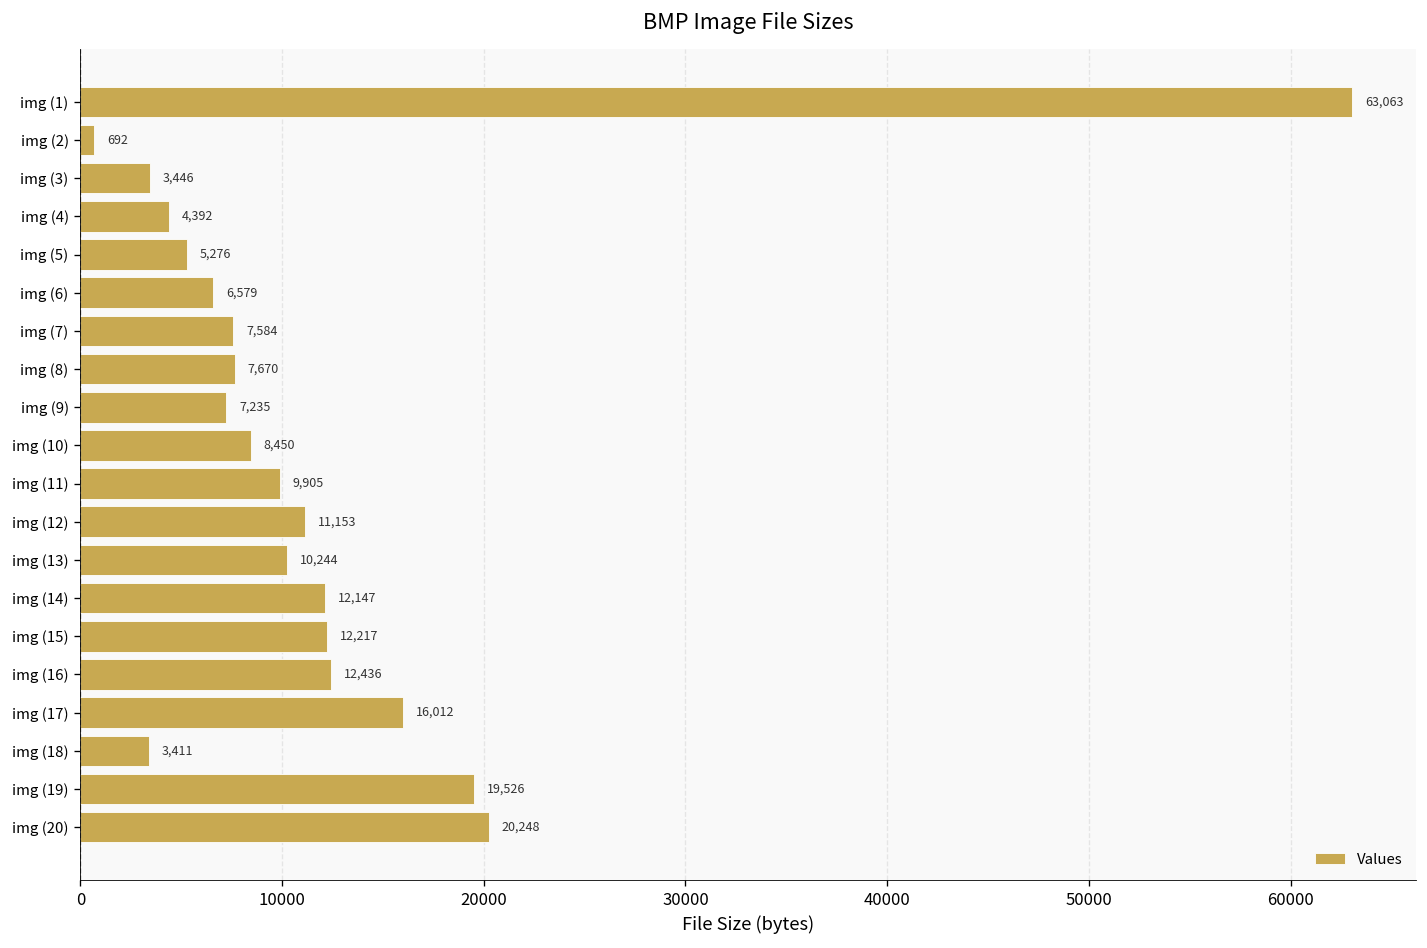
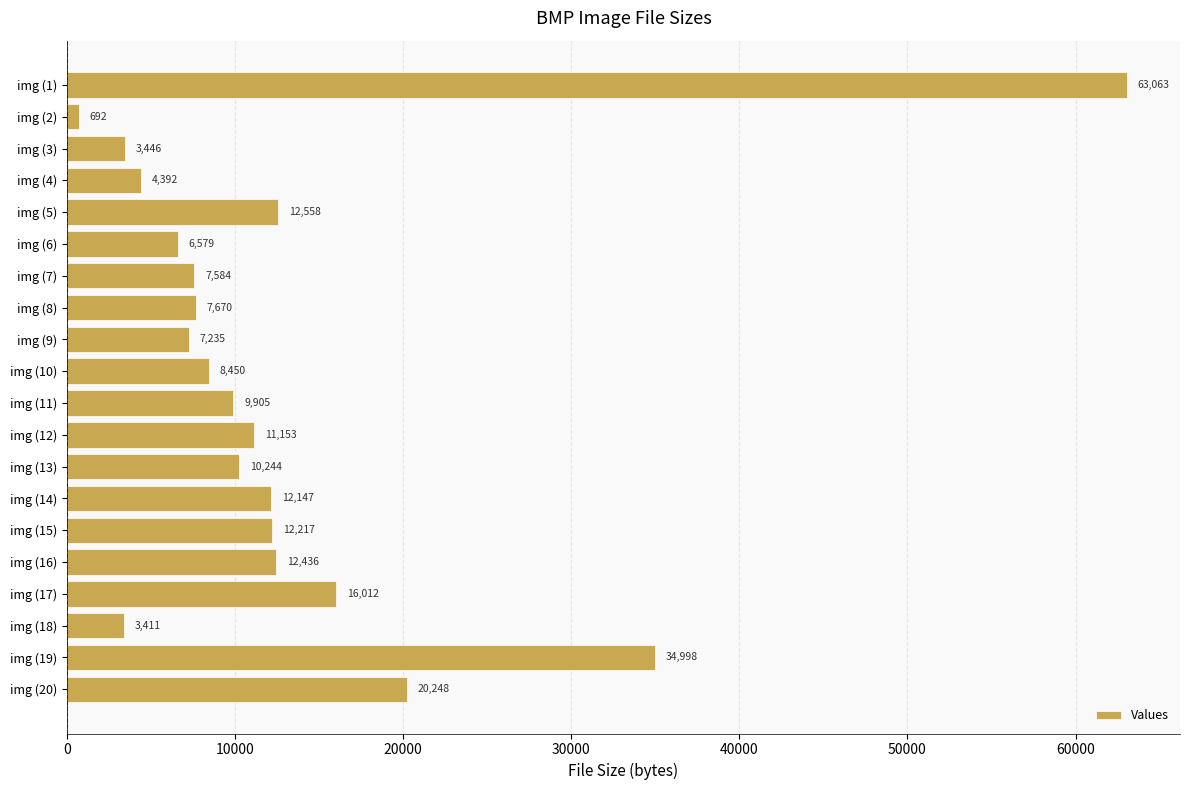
  {
    "img (1)": "63,063",
    "img (2)": "692",
    "img (3)": "3,446",
    "img (4)": "4,392",
-   "img (5)": "5,276",
+   "img (5)": "12,558",
    "img (6)": "6,579",
    "img (7)": "7,584",
    "img (8)": "7,670",
    "img (9)": "7,235",
    "img (10)": "8,450",
    "img (11)": "9,905",
    "img (12)": "11,153",
    "img (13)": "10,244",
    "img (14)": "12,147",
    "img (15)": "12,217",
    "img (16)": "12,436",
    "img (17)": "16,012",
    "img (18)": "3,411",
-   "img (19)": "19,526",
+   "img (19)": "34,998",
    "img (20)": "20,248"
  }
